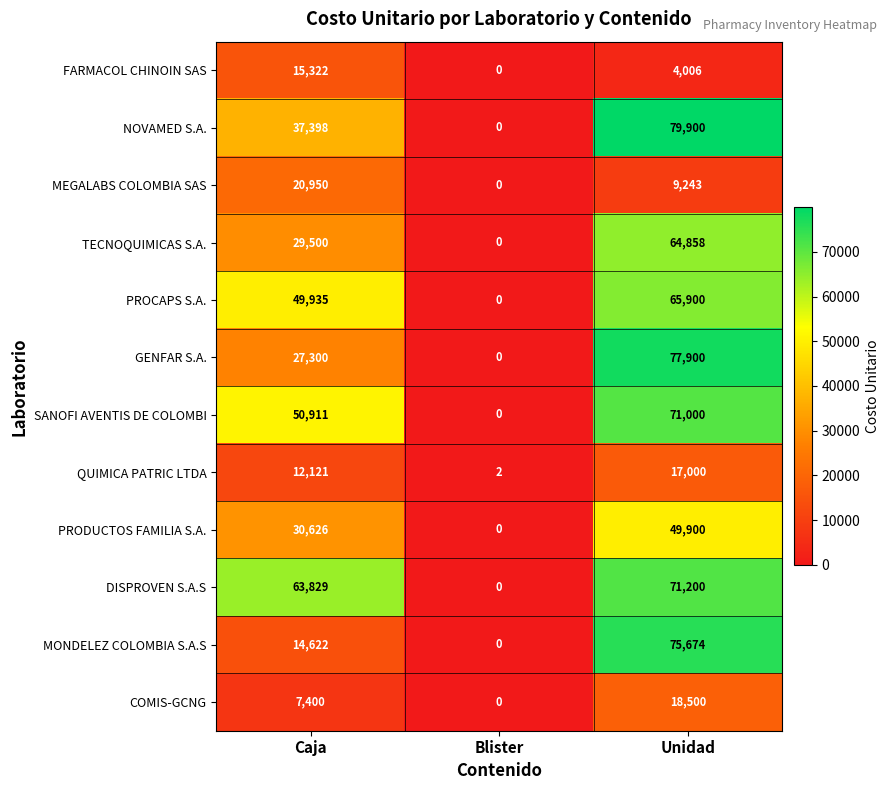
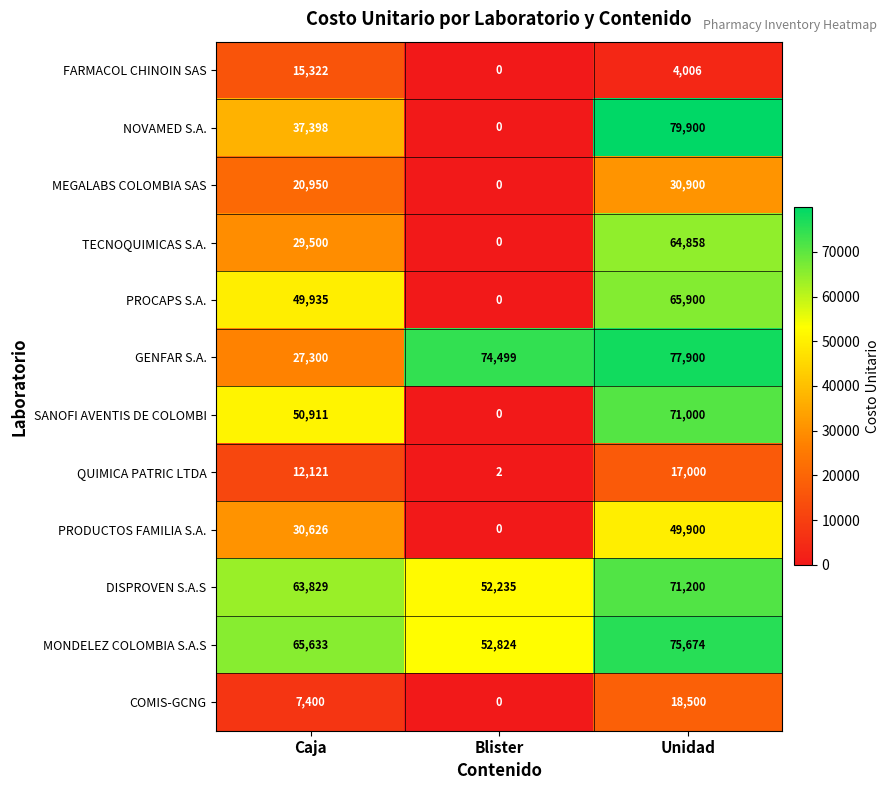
  {
    "FARMACOL CHINOIN SAS": {
      "Caja": "15,322",
      "Blister": "0",
      "Unidad": "4,006"
    },
    "NOVAMED S.A.": {
      "Caja": "37,398",
      "Blister": "0",
      "Unidad": "79,900"
    },
    "MEGALABS COLOMBIA SAS": {
      "Caja": "20,950",
      "Blister": "0",
-     "Unidad": "9,243"
+     "Unidad": "30,900"
    },
    "TECNOQUIMICAS S.A.": {
      "Caja": "29,500",
      "Blister": "0",
      "Unidad": "64,858"
    },
    "PROCAPS S.A.": {
      "Caja": "49,935",
      "Blister": "0",
      "Unidad": "65,900"
    },
    "GENFAR S.A.": {
      "Caja": "27,300",
-     "Blister": "0",
+     "Blister": "74,499",
      "Unidad": "77,900"
    },
    "SANOFI AVENTIS DE COLOMBI": {
      "Caja": "50,911",
      "Blister": "0",
      "Unidad": "71,000"
    },
    "QUIMICA PATRIC LTDA": {
      "Caja": "12,121",
      "Blister": "2",
      "Unidad": "17,000"
    },
    "PRODUCTOS FAMILIA S.A.": {
      "Caja": "30,626",
      "Blister": "0",
      "Unidad": "49,900"
    },
    "DISPROVEN S.A.S": {
      "Caja": "63,829",
-     "Blister": "0",
+     "Blister": "52,235",
      "Unidad": "71,200"
    },
    "MONDELEZ COLOMBIA S.A.S": {
-     "Caja": "14,622",
-     "Blister": "0",
+     "Caja": "65,633",
+     "Blister": "52,824",
      "Unidad": "75,674"
    },
    "COMIS-GCNG": {
      "Caja": "7,400",
      "Blister": "0",
      "Unidad": "18,500"
    }
  }
